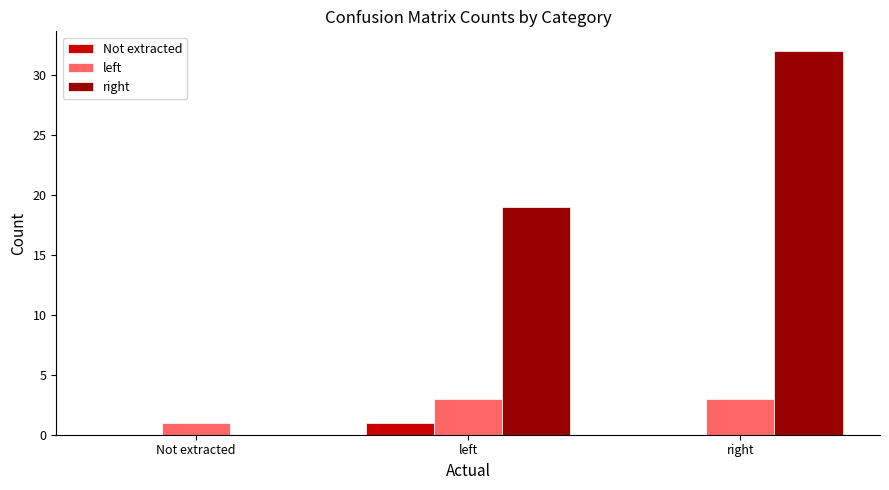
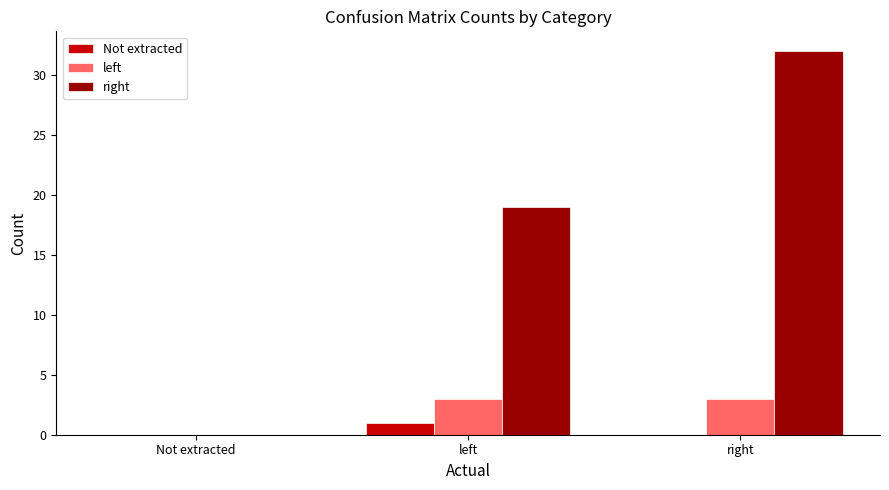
  {
    "left": {
-     "Not extracted": 1,
+     "Not extracted": 0,
      "left": 3,
      "right": 3
    }
  }
